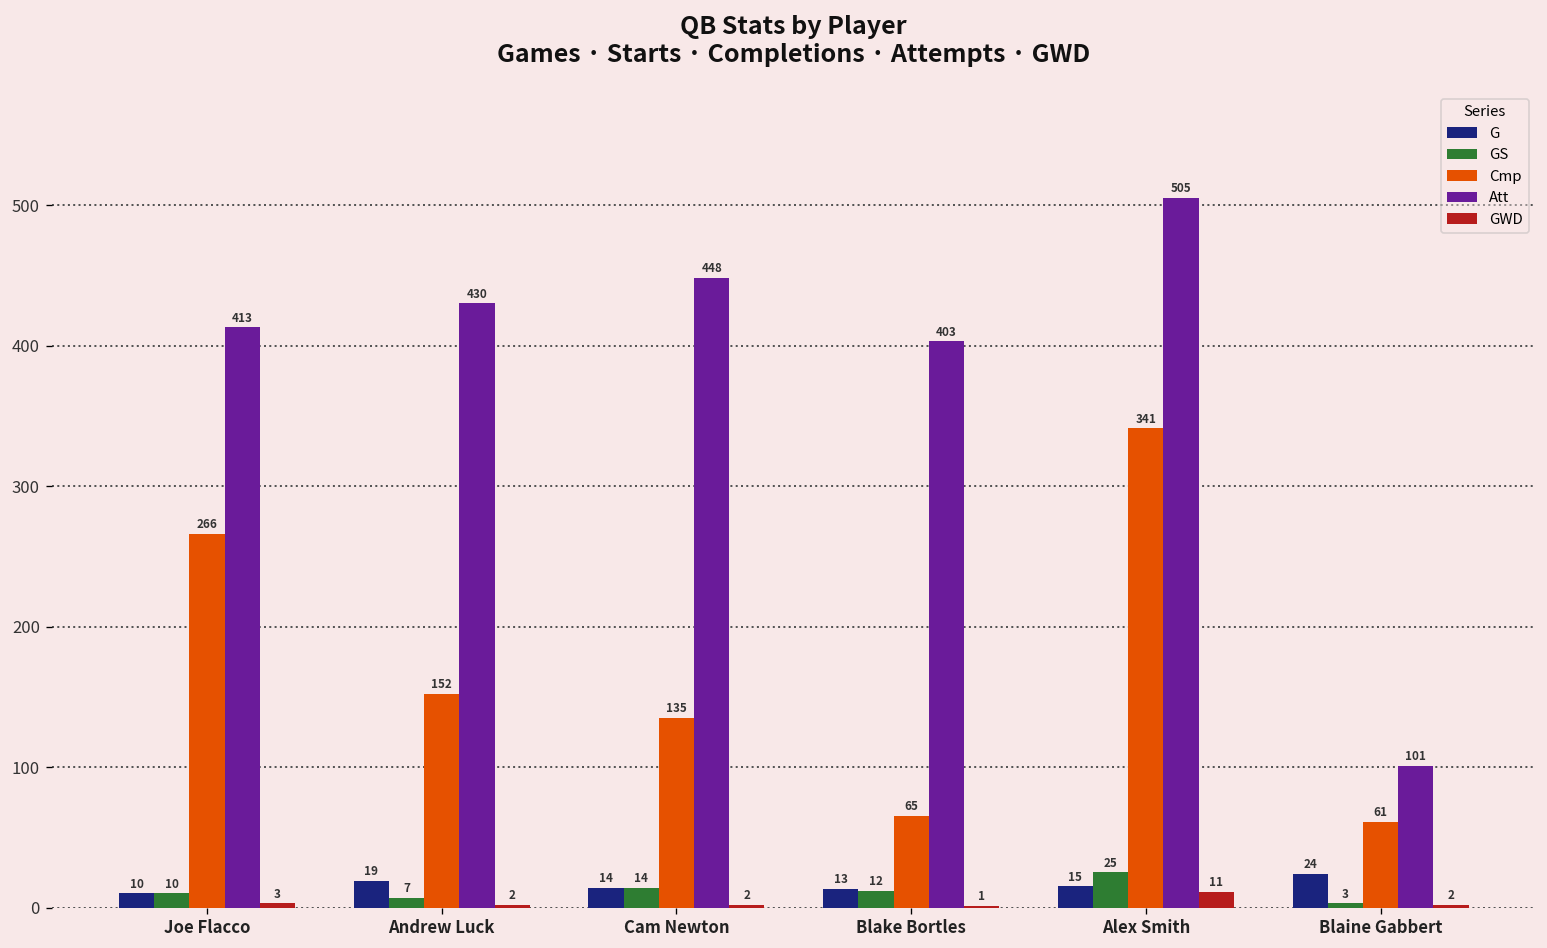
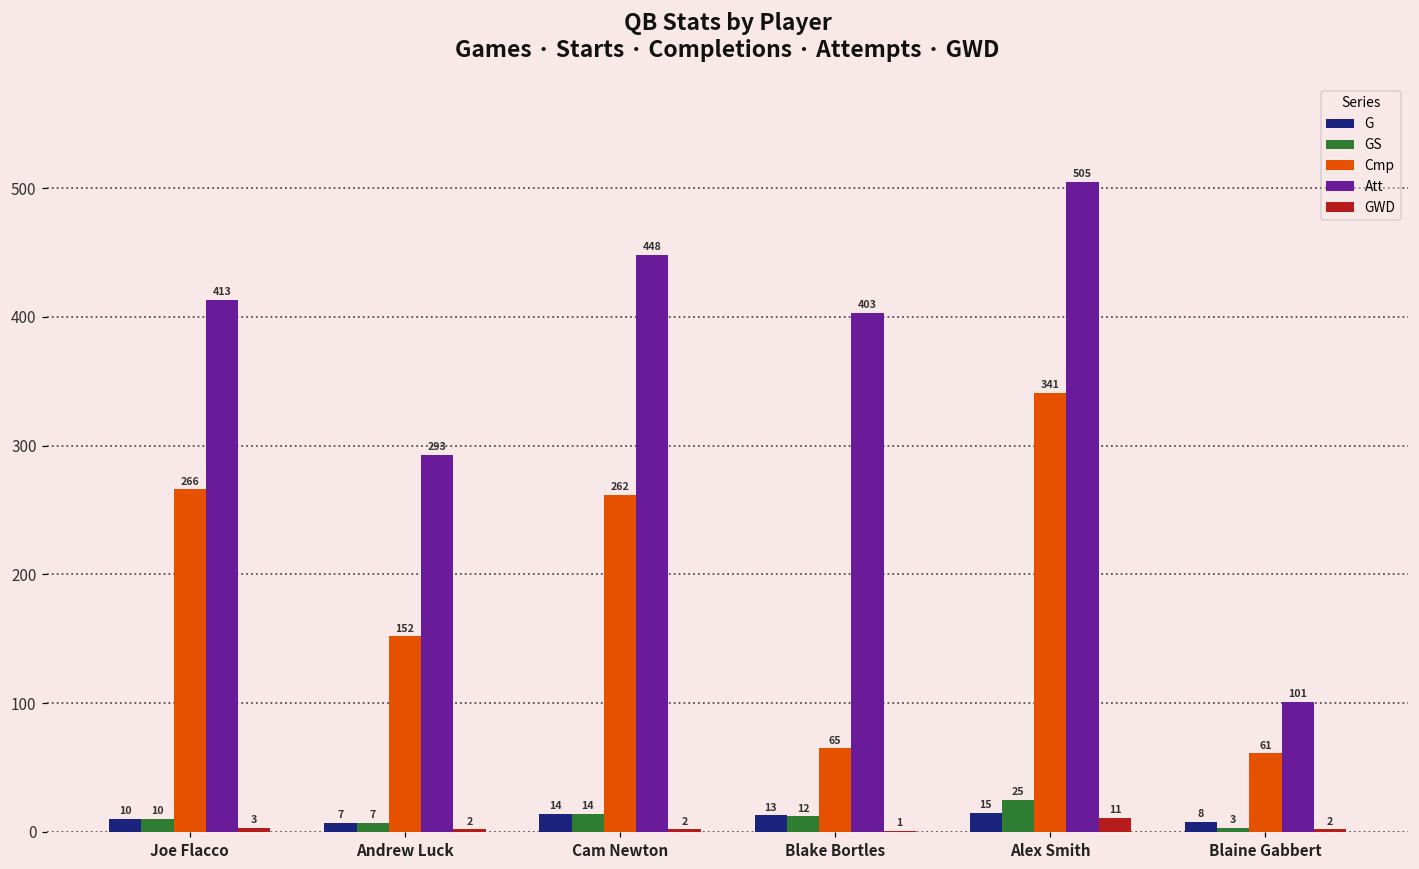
  {
    "G": {
      "Joe Flacco": 10,
-     "Andrew Luck": 19,
+     "Andrew Luck": 7,
      "Cam Newton": 14,
      "Blake Bortles": 13,
      "Alex Smith": 15,
-     "Blaine Gabbert": 24
+     "Blaine Gabbert": 8
    },
    "GS": {
      "Joe Flacco": 10,
      "Andrew Luck": 7,
      "Cam Newton": 14,
      "Blake Bortles": 12,
      "Alex Smith": 25,
      "Blaine Gabbert": 3
    },
    "Cmp": {
      "Joe Flacco": 266,
      "Andrew Luck": 152,
-     "Cam Newton": 135,
+     "Cam Newton": 262,
      "Blake Bortles": 65,
      "Alex Smith": 341,
      "Blaine Gabbert": 61
    },
    "Att": {
      "Joe Flacco": 413,
-     "Andrew Luck": 430,
+     "Andrew Luck": 293,
      "Cam Newton": 448,
      "Blake Bortles": 403,
      "Alex Smith": 505,
      "Blaine Gabbert": 101
    },
    "GWD": {
      "Joe Flacco": 3,
      "Andrew Luck": 2,
      "Cam Newton": 2,
      "Blake Bortles": 1,
      "Alex Smith": 11,
      "Blaine Gabbert": 2
    }
  }
